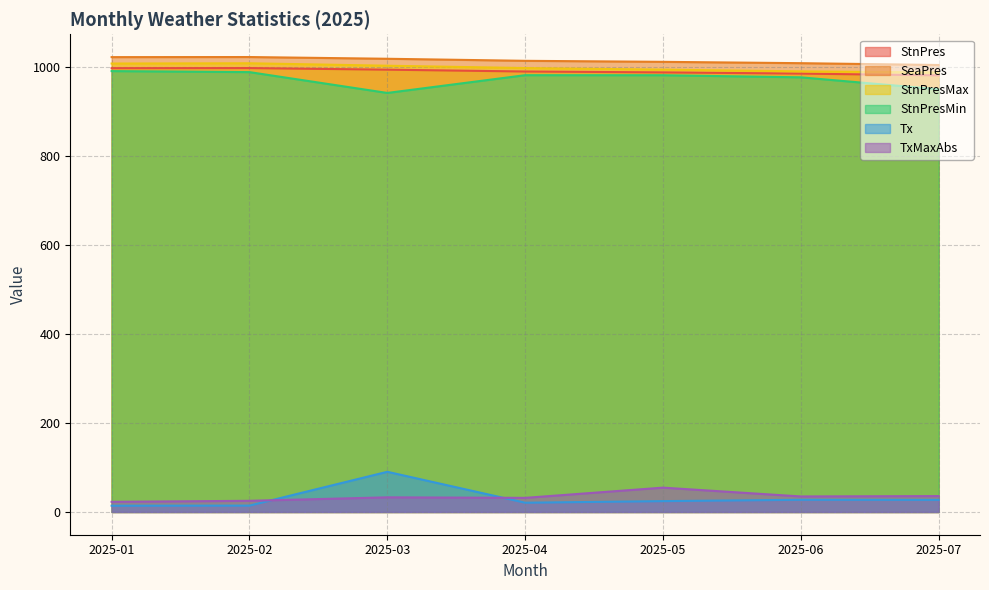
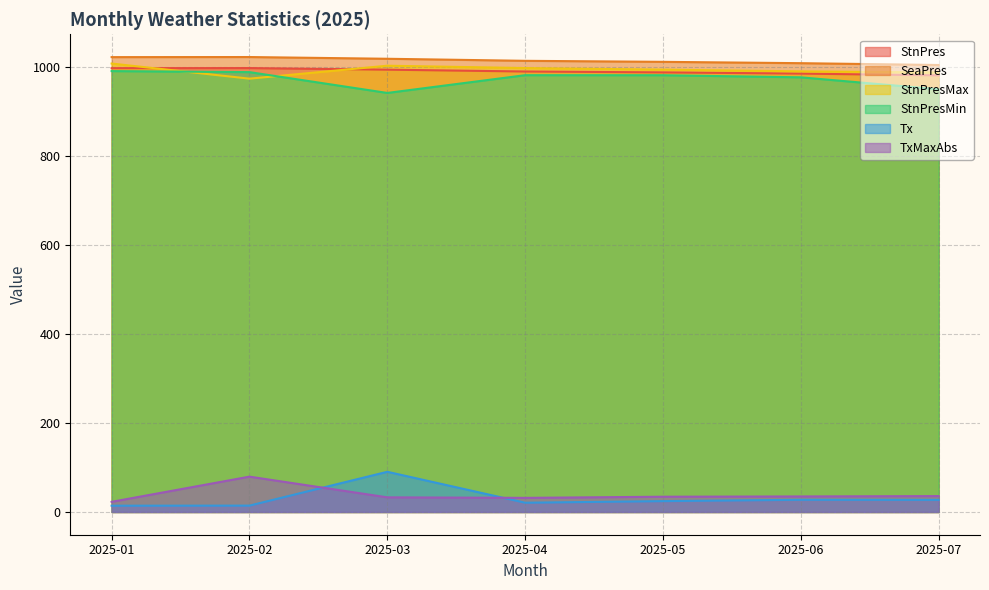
  {
    "StnPresMax": {
      "2025-01": 1010,
-     "2025-02": 1010,
+     "2025-02": 970,
      "2025-03": 1000,
      "2025-04": 1000,
      "2025-05": 990
    },
    "StnPresMin": {
      "2025-01": 990,
      "2025-02": 990,
      "2025-03": 940,
      "2025-04": 980,
      "2025-05": 980,
      "2025-06": 980
    },
    "Tx": {
      "2025-01": 10,
      "2025-02": 10,
      "2025-03": 90,
      "2025-04": 20,
      "2025-05": 20,
      "2025-06": 30,
      "2025-07": 30
    },
    "TxMaxAbs": {
      "2025-01": 20,
-     "2025-02": 30,
+     "2025-02": 80,
      "2025-03": 30,
      "2025-04": 30,
-     "2025-05": 50,
+     "2025-05": 30,
      "2025-06": 30,
      "2025-07": 40
    }
  }
